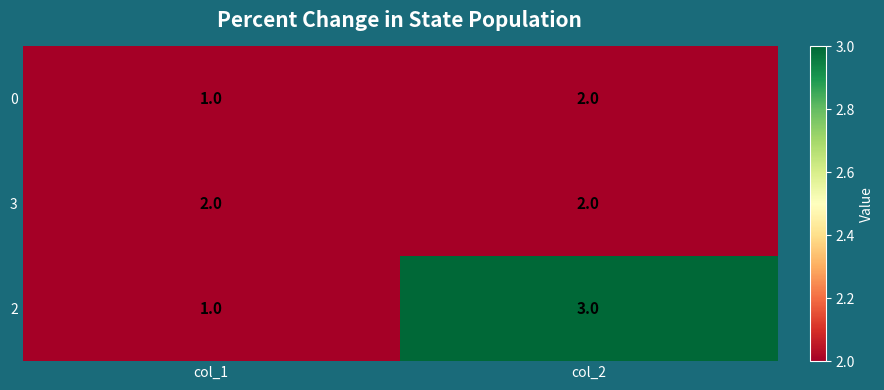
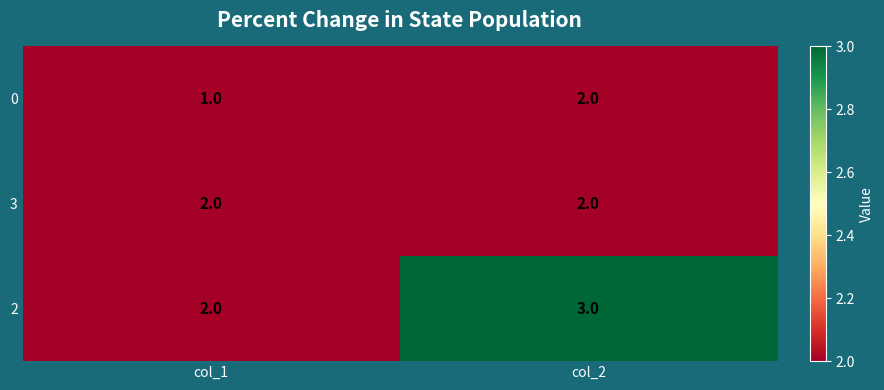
  {
    "0": {
      "col_1": 1.0,
      "col_2": 2.0
    },
    "3": {
      "col_1": 2.0,
      "col_2": 2.0
    },
    "2": {
-     "col_1": 1.0,
+     "col_1": 2.0,
      "col_2": 3.0
    }
  }
